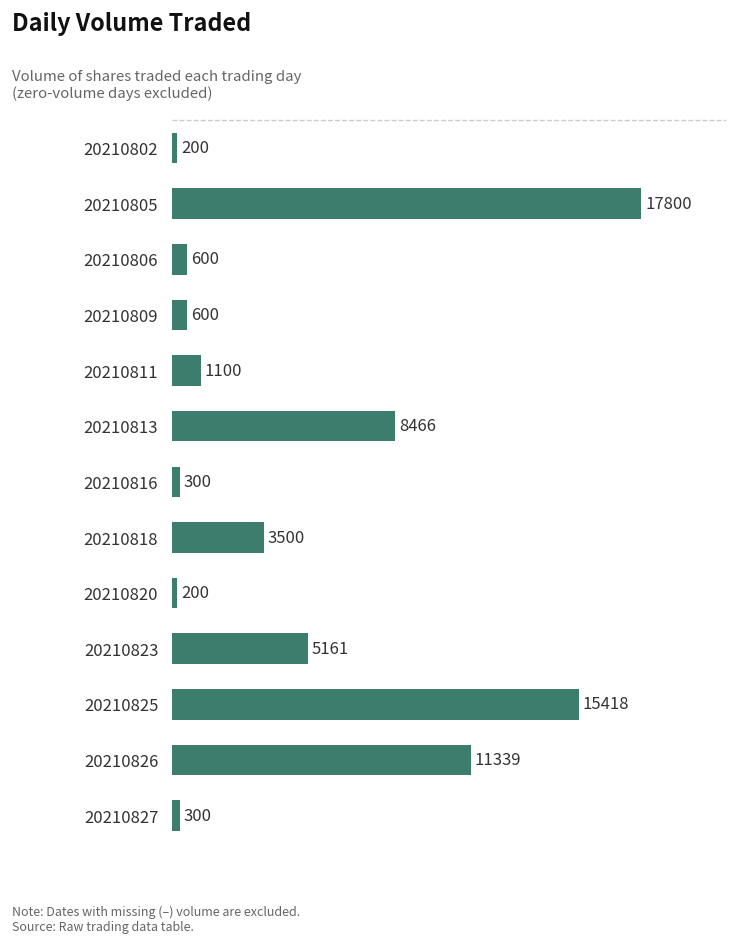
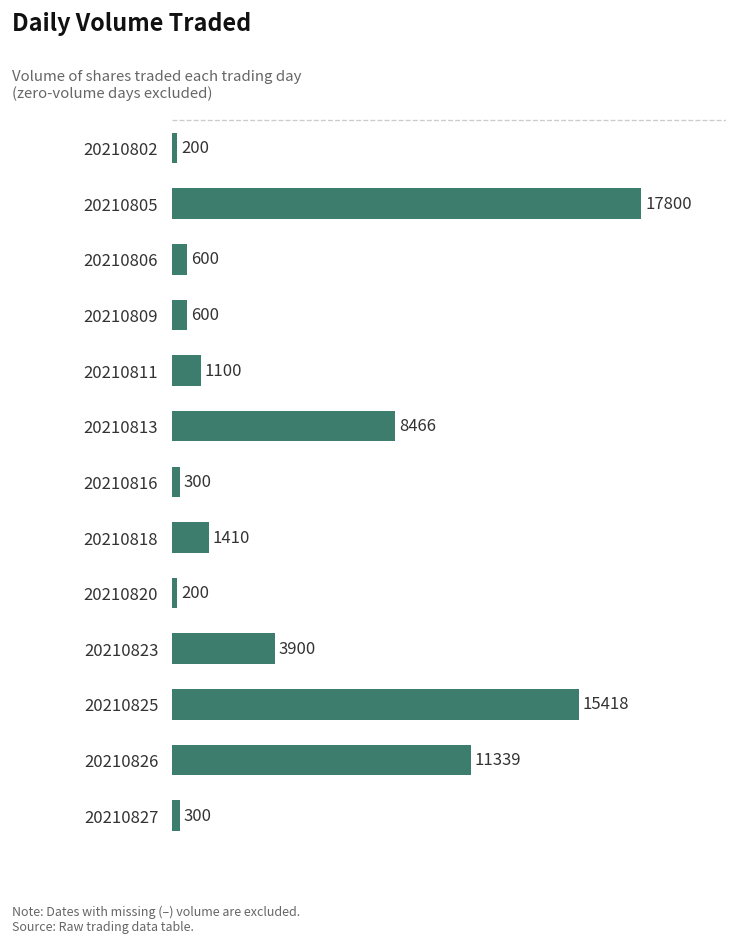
  {
    "20210802": 200,
    "20210805": 17800,
    "20210806": 600,
    "20210809": 600,
    "20210811": 1100,
    "20210813": 8466,
    "20210816": 300,
-   "20210818": 3500,
+   "20210818": 1410,
    "20210820": 200,
-   "20210823": 5161,
+   "20210823": 3900,
    "20210825": 15418,
    "20210826": 11339,
    "20210827": 300
  }
